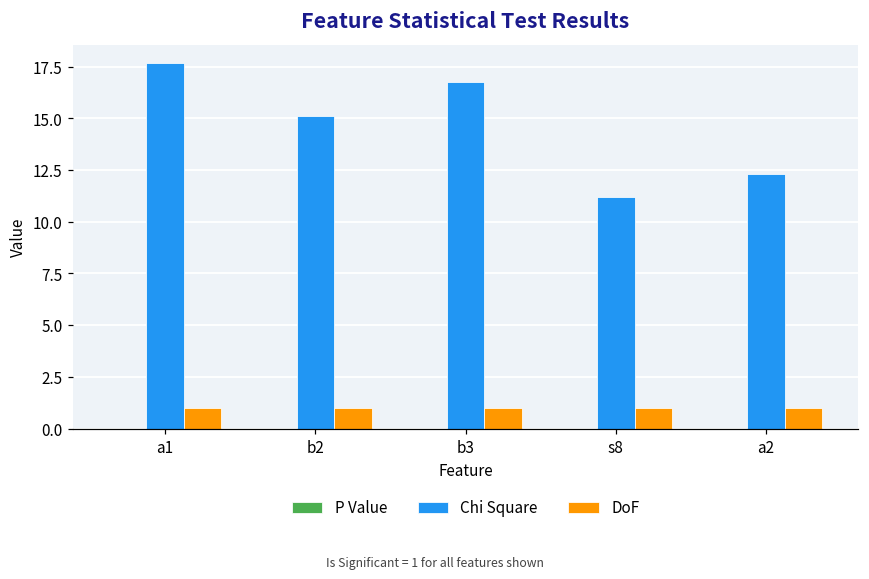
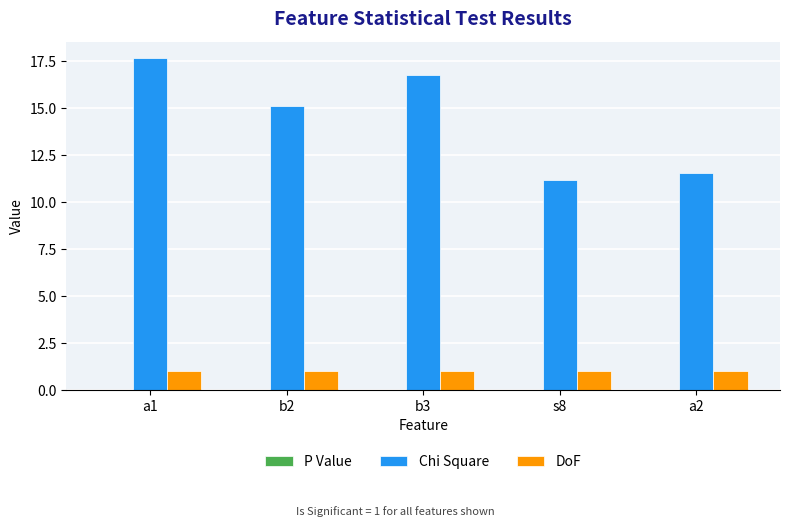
  {
    "Chi Square": {
      "a1": 17.7,
      "b2": 15.1,
      "b3": 16.8,
      "s8": 11.2,
-     "a2": 12.3
+     "a2": 11.6
    },
    "DoF": {
      "a1": 1.0,
      "b2": 1.0,
      "b3": 1.0,
      "s8": 1.0,
      "a2": 1.0
    }
  }
